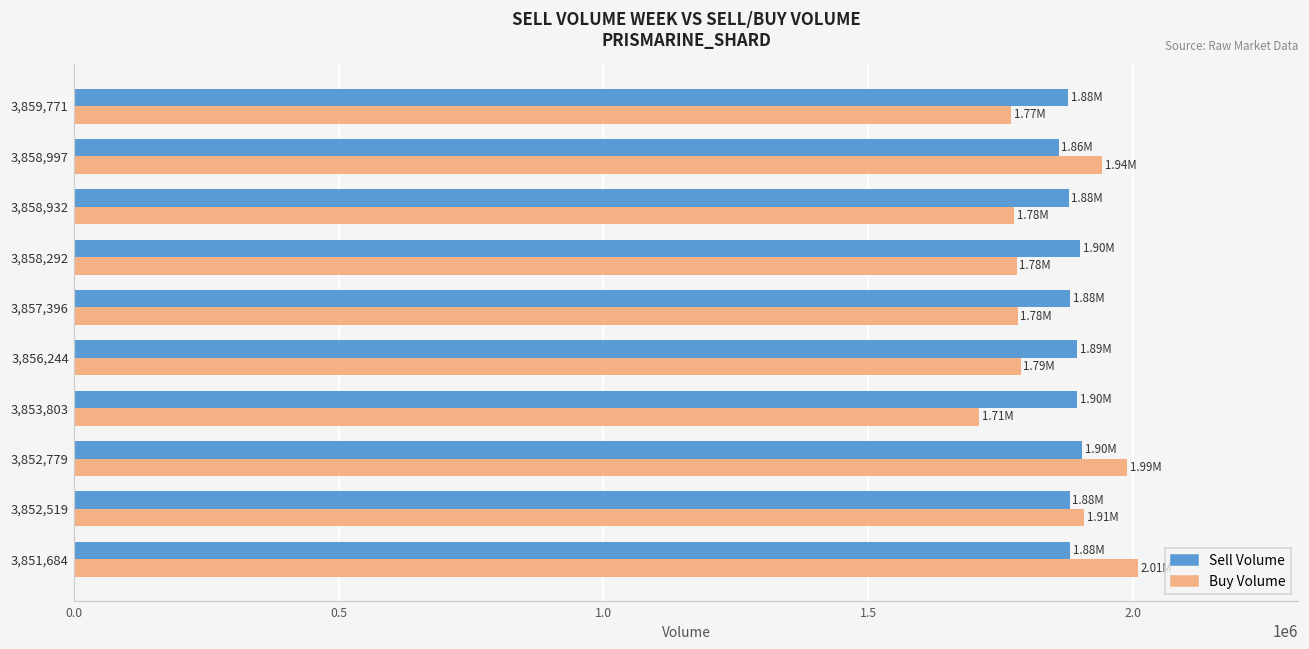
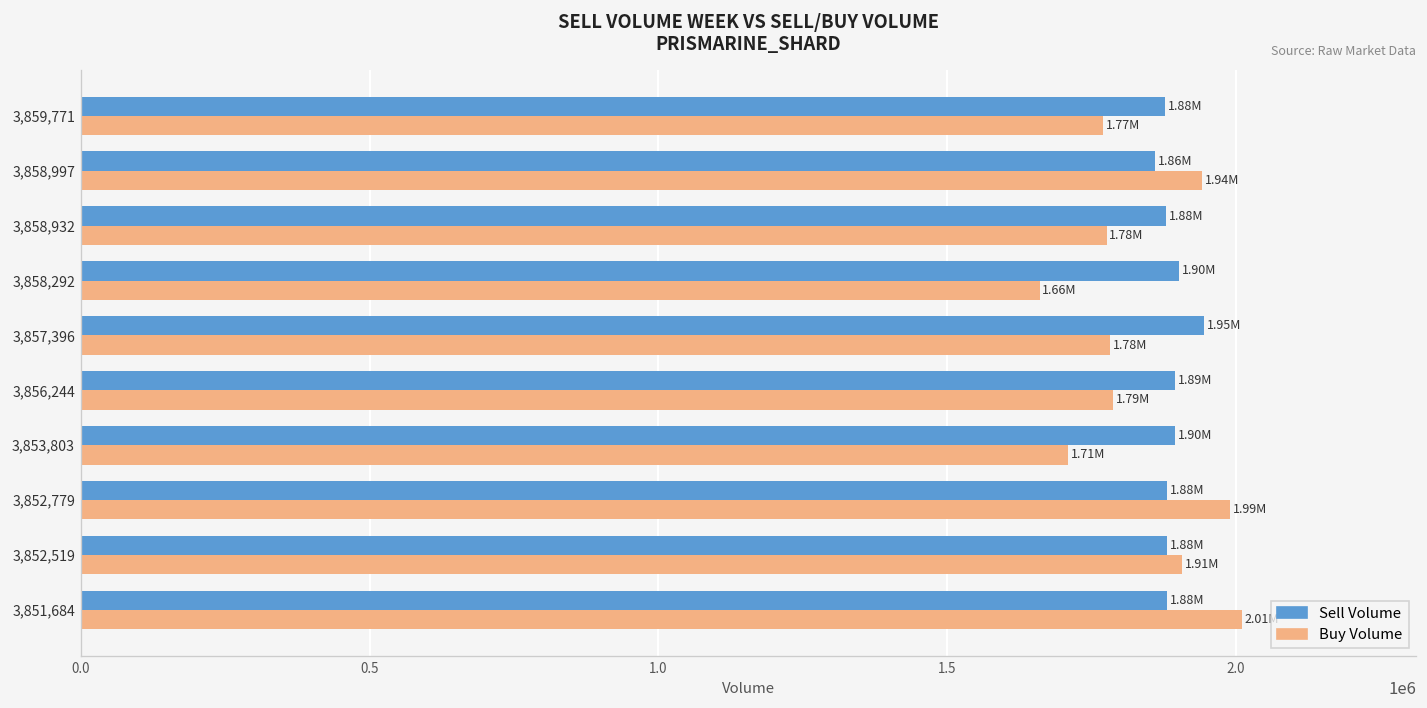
  {
    "Sell Volume": {
      "3,859,771": "1.88M",
      "3,858,997": "1.86M",
      "3,858,932": "1.88M",
      "3,858,292": "1.90M",
-     "3,857,396": "1.88M",
+     "3,857,396": "1.95M",
      "3,856,244": "1.89M",
      "3,853,803": "1.90M",
-     "3,852,779": "1.90M",
+     "3,852,779": "1.88M",
      "3,852,519": "1.88M",
      "3,851,684": "1.88M"
    },
    "Buy Volume": {
      "3,859,771": "1.77M",
      "3,858,997": "1.94M",
      "3,858,932": "1.78M",
-     "3,858,292": "1.78M",
+     "3,858,292": "1.66M",
      "3,857,396": "1.78M",
      "3,856,244": "1.79M",
      "3,853,803": "1.71M",
      "3,852,779": "1.99M",
      "3,852,519": "1.91M"
    }
  }
